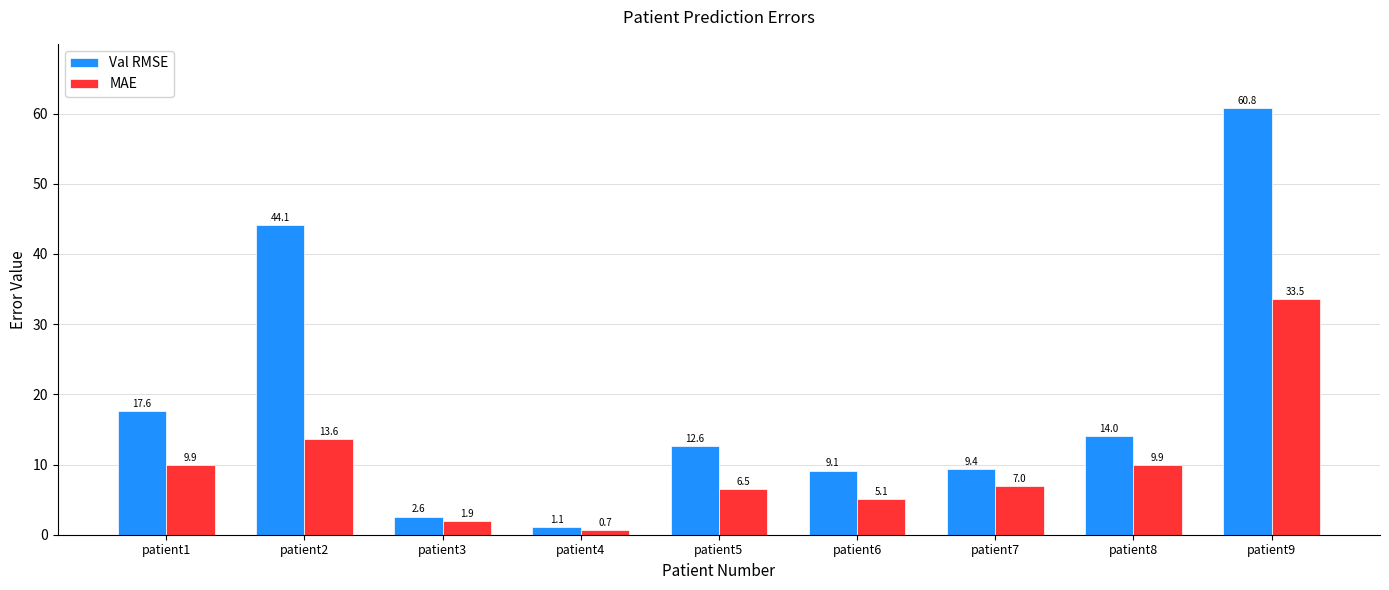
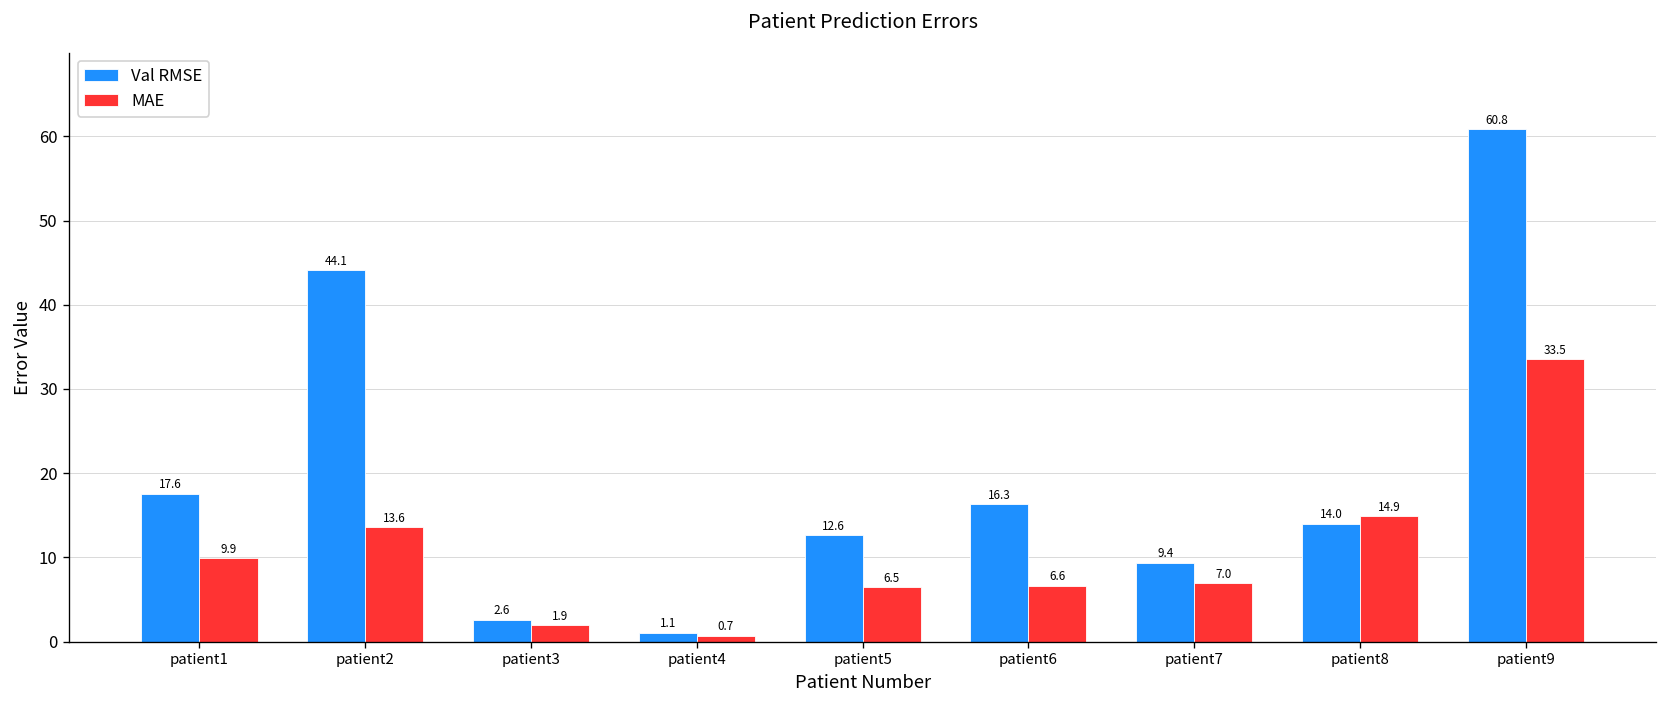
  {
    "Val RMSE": {
      "patient1": 17.6,
      "patient2": 44.1,
      "patient3": 2.6,
      "patient4": 1.1,
      "patient5": 12.6,
-     "patient6": 9.1,
+     "patient6": 16.3,
      "patient7": 9.4,
      "patient8": 14.0,
      "patient9": 60.8
    },
    "MAE": {
      "patient1": 9.9,
      "patient2": 13.6,
      "patient3": 1.9,
      "patient4": 0.7,
      "patient5": 6.5,
-     "patient6": 5.1,
+     "patient6": 6.6,
      "patient7": 7.0,
-     "patient8": 9.9,
+     "patient8": 14.9,
      "patient9": 33.5
    }
  }
